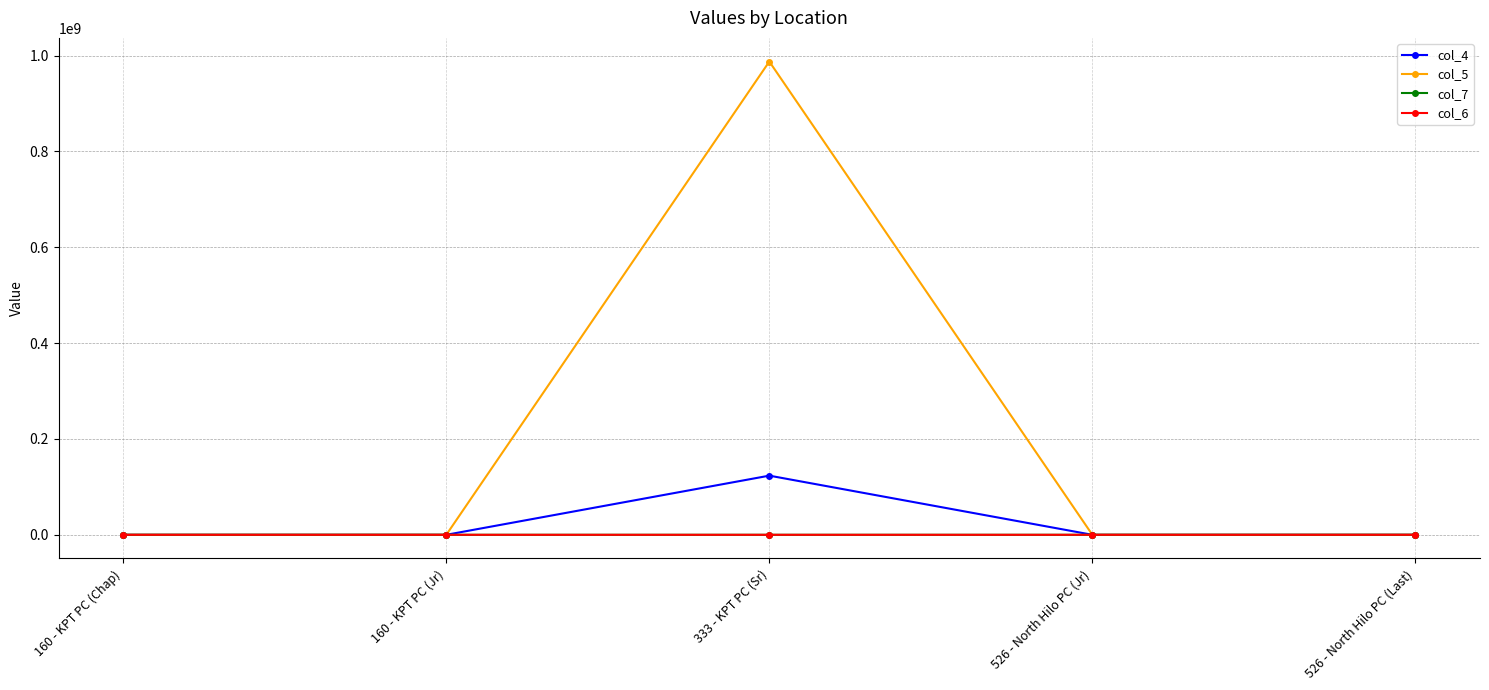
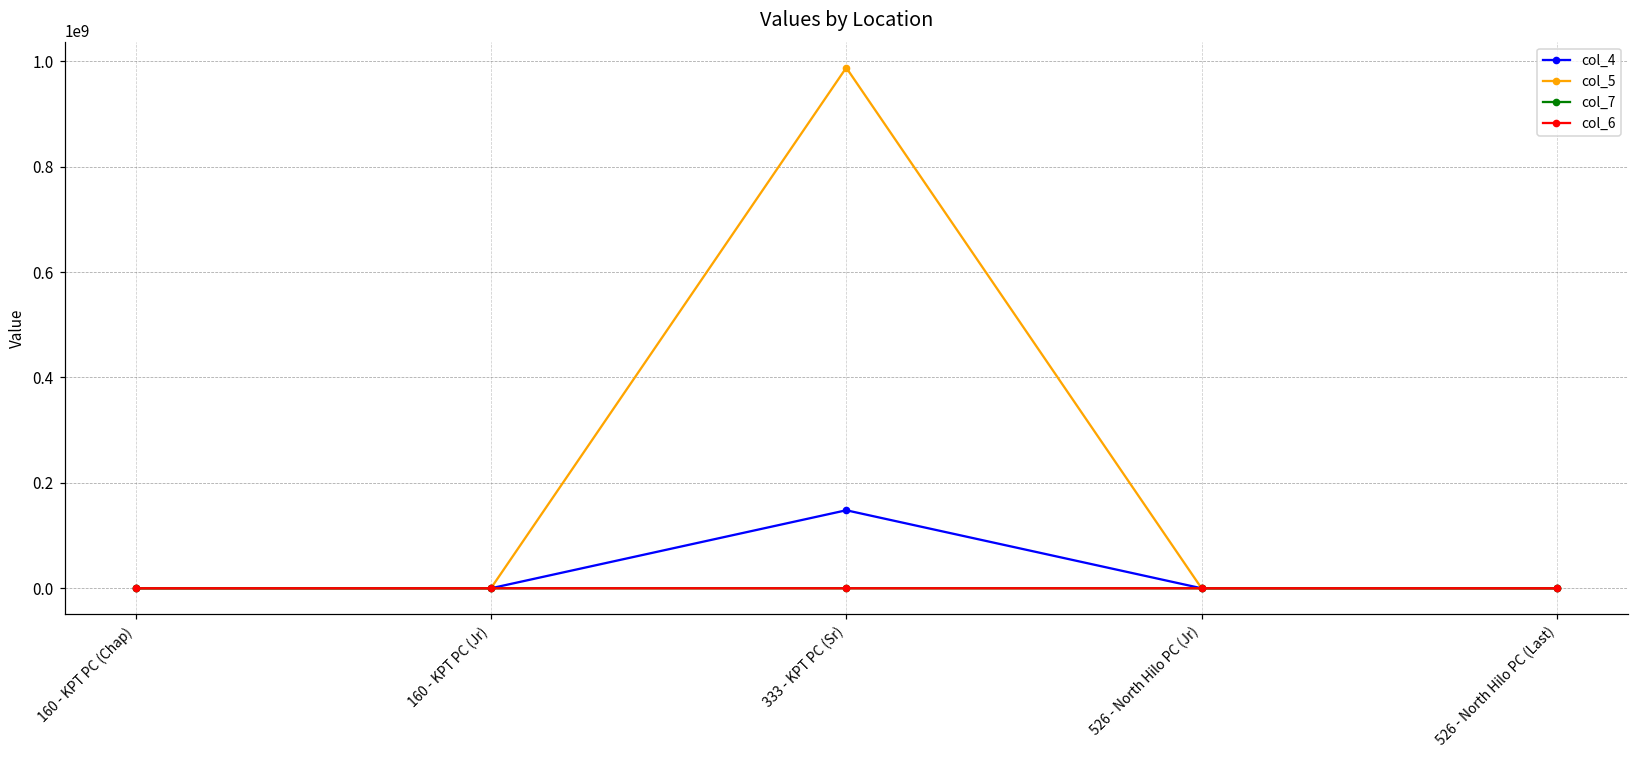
  {
    "col_4": {
-     "333 - KPT PC (Sr)": 120000000
+     "333 - KPT PC (Sr)": 150000000
    },
    "col_5": {
      "333 - KPT PC (Sr)": 990000000
    },
    "col_6": {
      "333 - KPT PC (Sr)": 0
    }
  }
